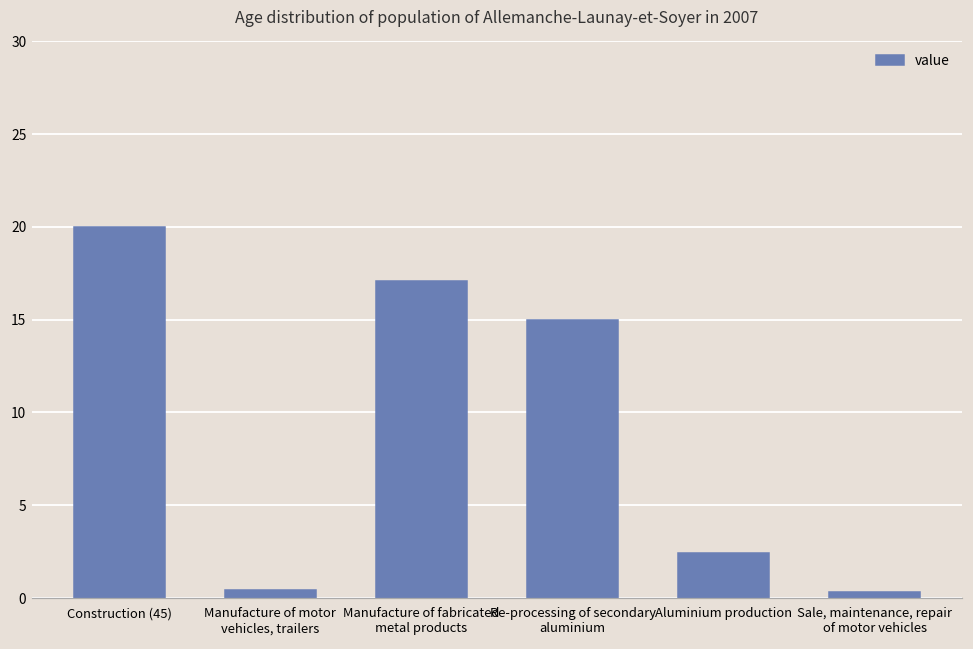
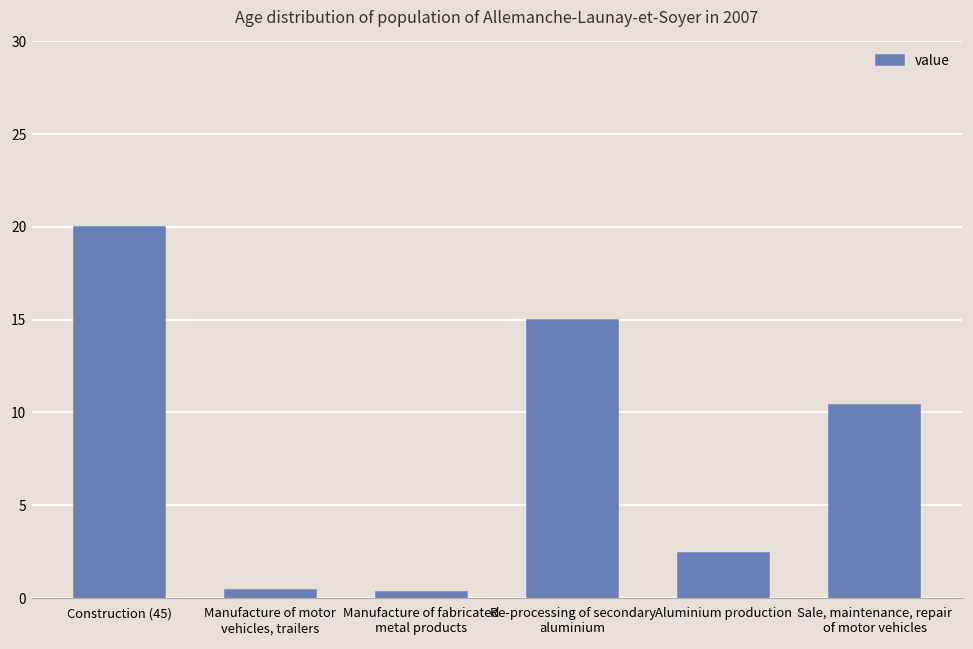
  {
    "Construction (45)": 20.0,
    "Manufacture of motor vehicles, trailers": 0.4,
-   "Manufacture of fabricated metal products": 17.1,
+   "Manufacture of fabricated metal products": 0.4,
    "Re-processing of secondary aluminium": 15.0,
    "Aluminium production": 2.4,
-   "Sale, maintenance, repair of motor vehicles": 0.3
+   "Sale, maintenance, repair of motor vehicles": 10.4
  }
